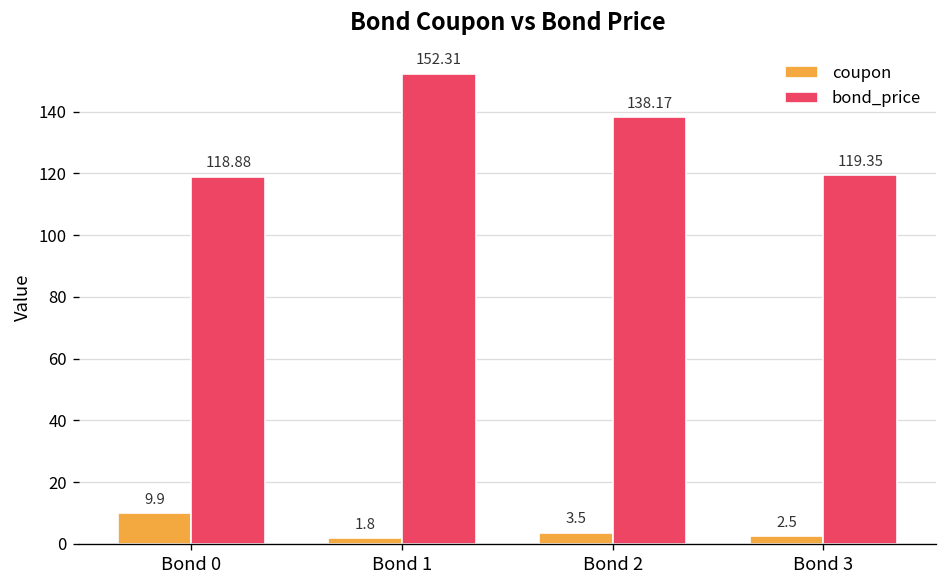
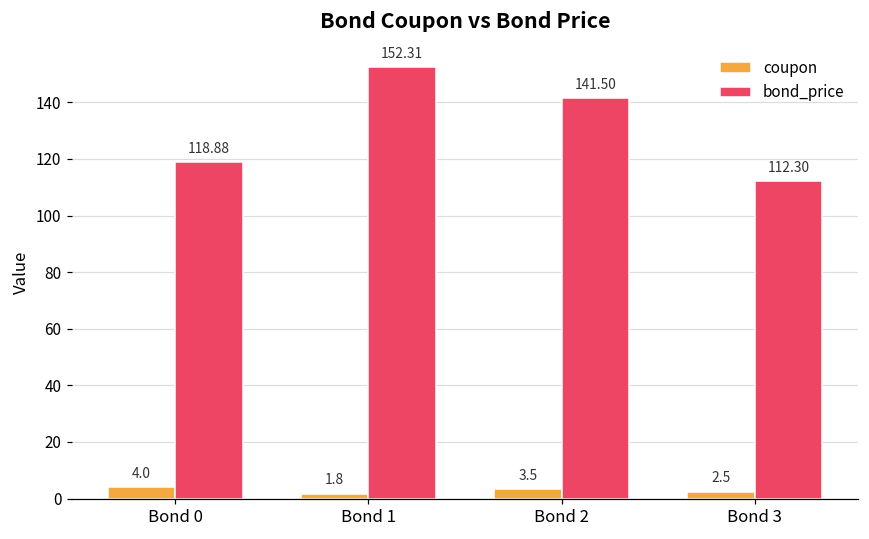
  {
    "coupon": {
-     "Bond 0": 9.9,
+     "Bond 0": 4.0,
      "Bond 1": 1.8,
      "Bond 2": 3.5,
      "Bond 3": 2.5
    },
    "bond_price": {
      "Bond 0": 118.88,
      "Bond 1": 152.31,
-     "Bond 2": 138.17,
-     "Bond 3": 119.35
+     "Bond 2": 141.50,
+     "Bond 3": 112.30
    }
  }
